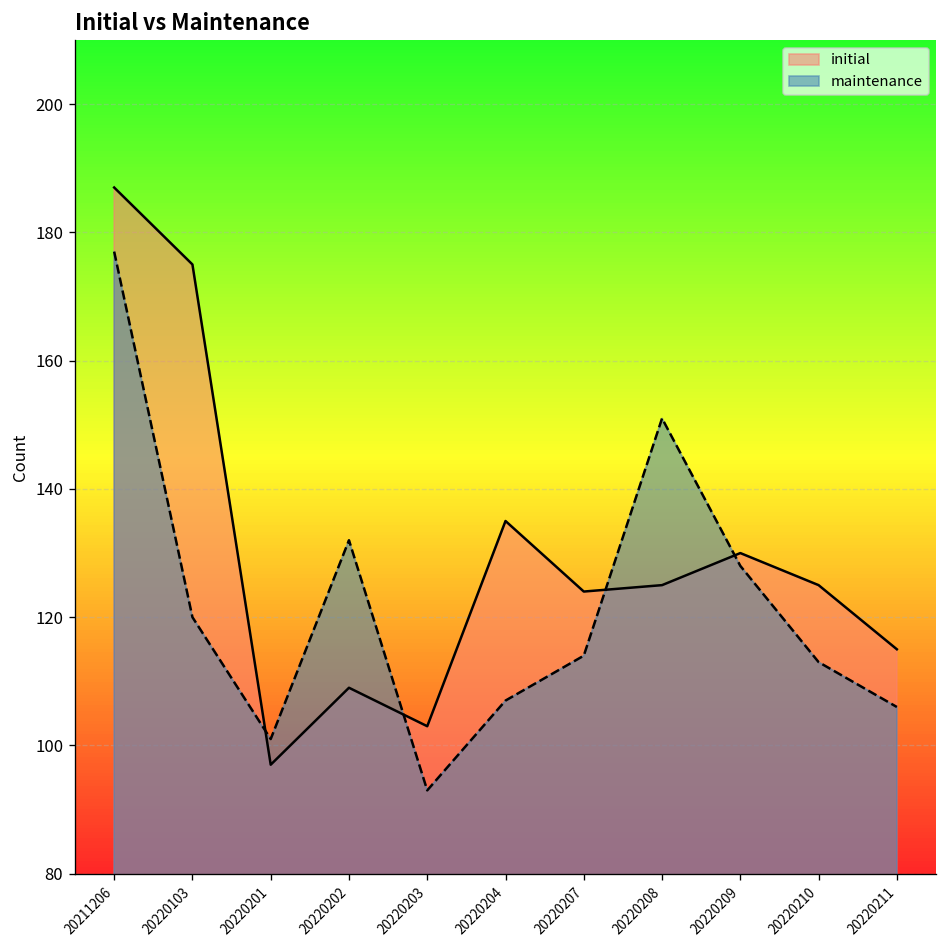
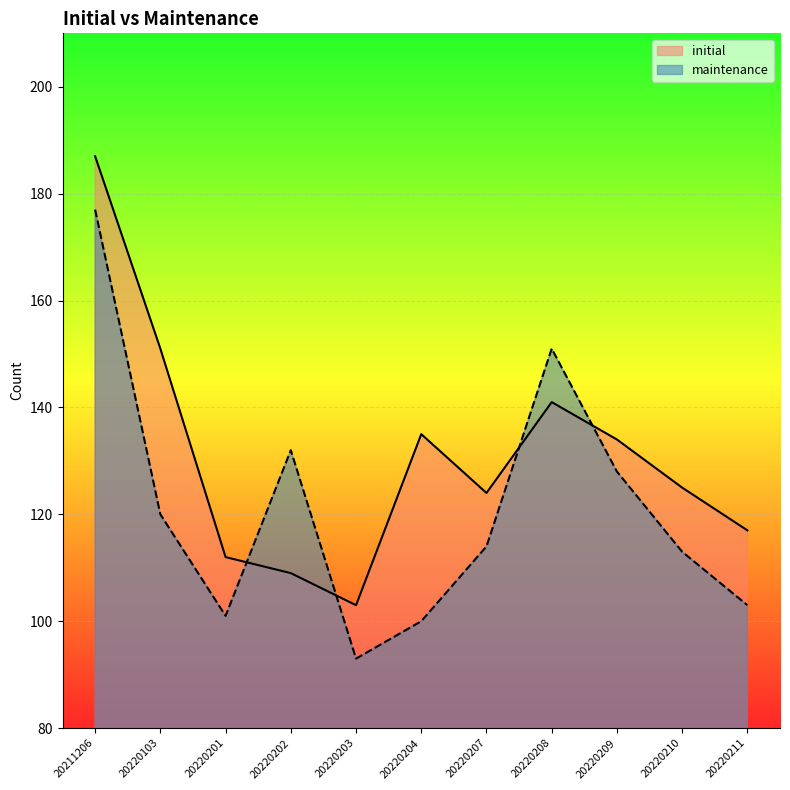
  {
    "initial": {
      "20211206": 187,
-     "20220103": 175,
-     "20220201": 97,
+     "20220103": 151,
+     "20220201": 112,
      "20220202": 109,
      "20220203": 103,
      "20220204": 135,
      "20220207": 124,
-     "20220208": 125,
-     "20220209": 130,
+     "20220208": 141,
+     "20220209": 134,
      "20220210": 125,
-     "20220211": 115
+     "20220211": 117
    },
    "maintenance": {
      "20211206": 177,
      "20220103": 120,
      "20220201": 101,
      "20220202": 132,
      "20220203": 93,
-     "20220204": 107,
+     "20220204": 100,
      "20220207": 114,
      "20220208": 151,
      "20220209": 128,
      "20220210": 113,
-     "20220211": 106
+     "20220211": 103
    }
  }
